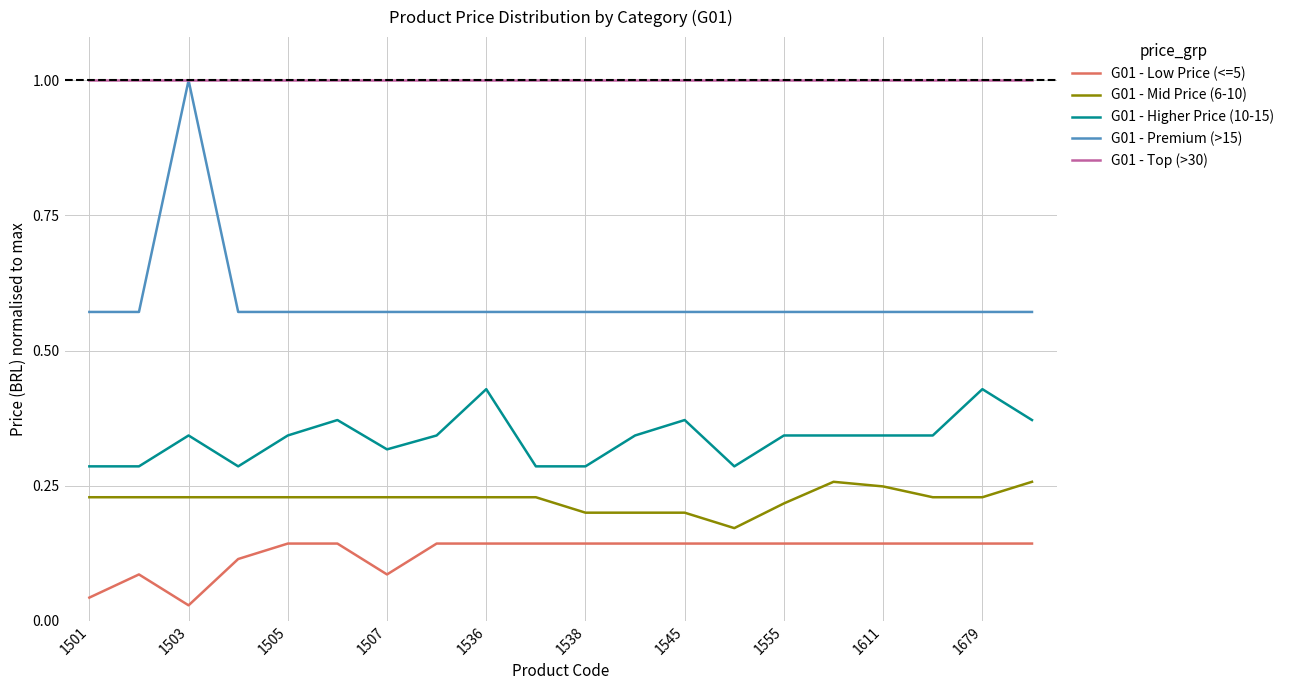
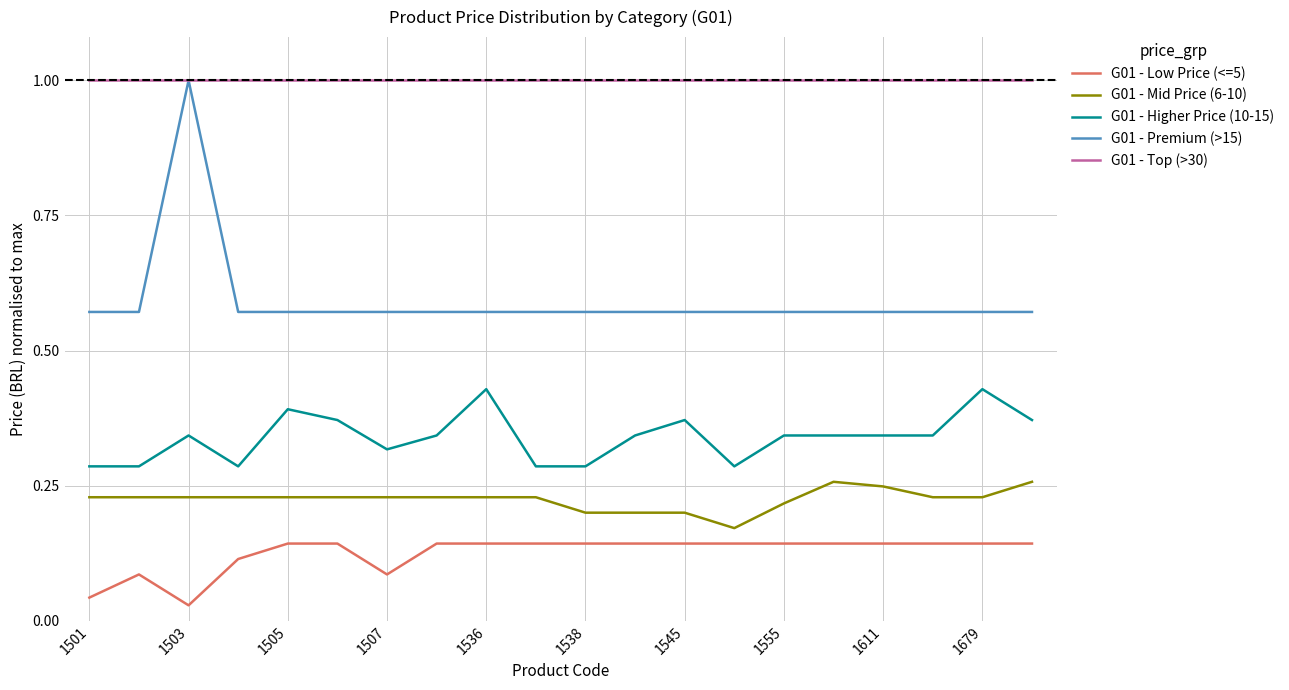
  {
    "G01 - Low Price (<=5)": {
      "1501": 0.04,
      "1503": 0.03,
      "1505": 0.14,
      "1507": 0.09,
      "1536": 0.14,
      "1538": 0.14,
      "1545": 0.14,
      "1555": 0.14,
      "1611": 0.14,
      "1679": 0.14
    },
    "G01 - Mid Price (6-10)": {
      "1501": 0.23,
      "1503": 0.23,
      "1505": 0.23,
      "1507": 0.23,
      "1536": 0.23,
      "1538": 0.20,
      "1545": 0.20,
      "1555": 0.22,
      "1611": 0.25,
      "1679": 0.23
    },
    "G01 - Higher Price (10-15)": {
      "1501": 0.29,
      "1503": 0.34,
-     "1505": 0.34,
+     "1505": 0.39,
      "1507": 0.32,
      "1536": 0.43,
      "1538": 0.29,
      "1545": 0.37,
      "1555": 0.34,
      "1611": 0.34,
      "1679": 0.43
    },
    "G01 - Premium (>15)": {
      "1501": 0.57,
      "1505": 0.57,
      "1507": 0.57,
      "1536": 0.57,
      "1538": 0.57,
      "1545": 0.57,
      "1555": 0.57,
      "1611": 0.57,
      "1679": 0.57
    },
    "G01 - Top (>30)": {
      "1501": 1.00,
      "1505": 1.00,
      "1507": 1.00,
      "1536": 1.00,
      "1538": 1.00,
      "1545": 1.00,
      "1555": 1.00,
      "1611": 1.00,
      "1679": 1.00
    }
  }
